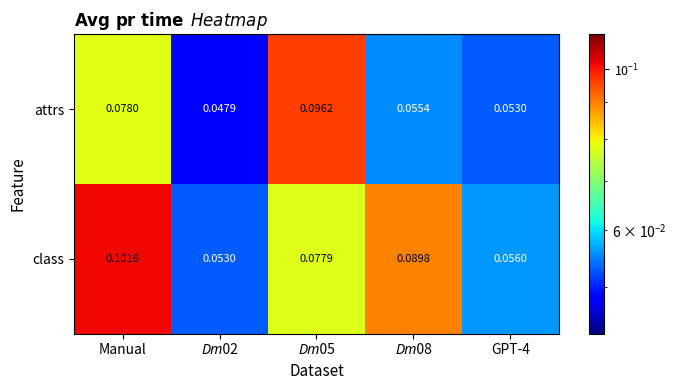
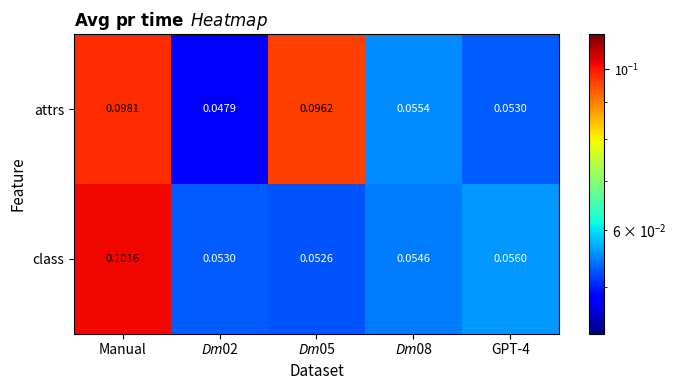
  {
    "attrs": {
-     "Manual": 0.0780,
+     "Manual": 0.0981,
      "𝐷𝑚02": 0.0479,
      "𝐷𝑚05": 0.0962,
      "𝐷𝑚08": 0.0554,
      "GPT-4": 0.0530
    },
    "class": {
      "Manual": 0.1016,
      "𝐷𝑚02": 0.0530,
-     "𝐷𝑚05": 0.0779,
-     "𝐷𝑚08": 0.0898,
+     "𝐷𝑚05": 0.0526,
+     "𝐷𝑚08": 0.0546,
      "GPT-4": 0.0560
    }
  }
